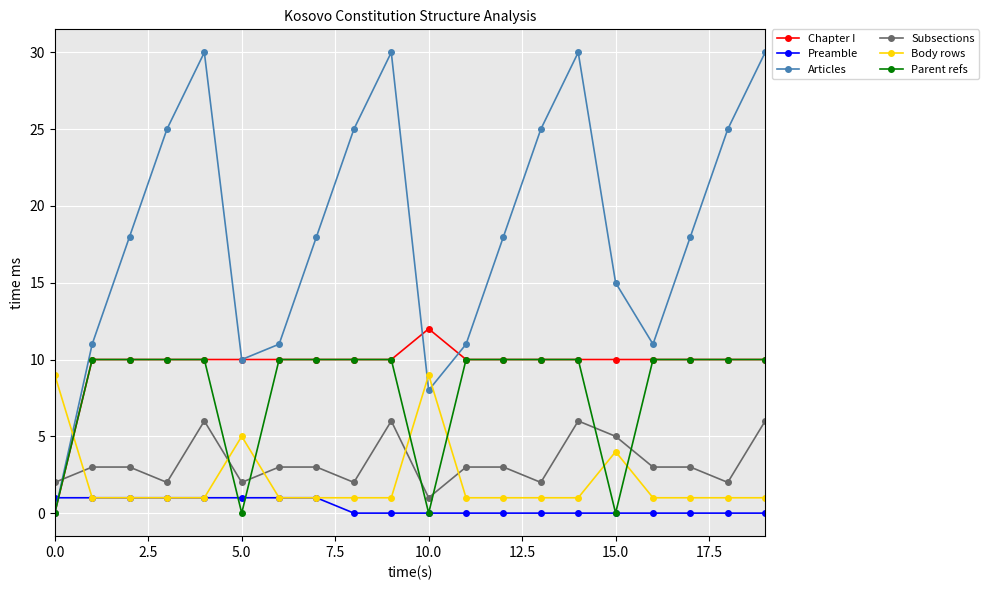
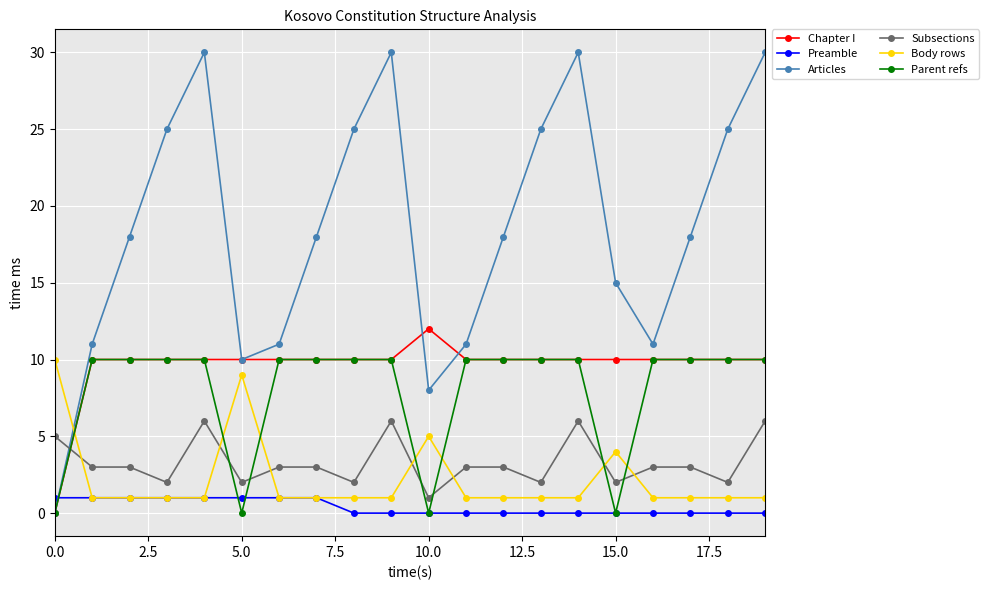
  {
    "Chapter I": {
      "10.0": 12,
      "15.0": 10
    },
    "Preamble": {
      "0.0": 1,
      "5.0": 1
    },
    "Articles": {
      "10.0": 8,
      "15.0": 15
    },
    "Subsections": {
-     "0.0": 2,
+     "0.0": 5,
      "5.0": 2,
      "10.0": 1,
-     "15.0": 5
+     "15.0": 2
    },
    "Body rows": {
-     "0.0": 9,
-     "5.0": 5,
-     "10.0": 9,
+     "0.0": 10,
+     "5.0": 9,
+     "10.0": 5,
      "15.0": 4
    },
    "Parent refs": {
      "5.0": 0
    }
  }
